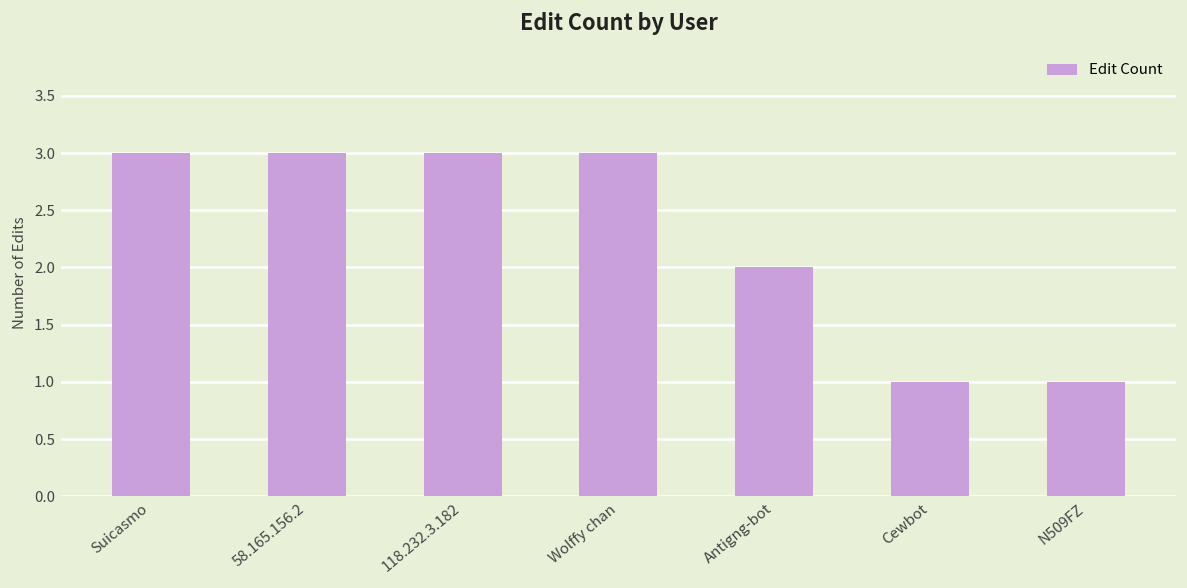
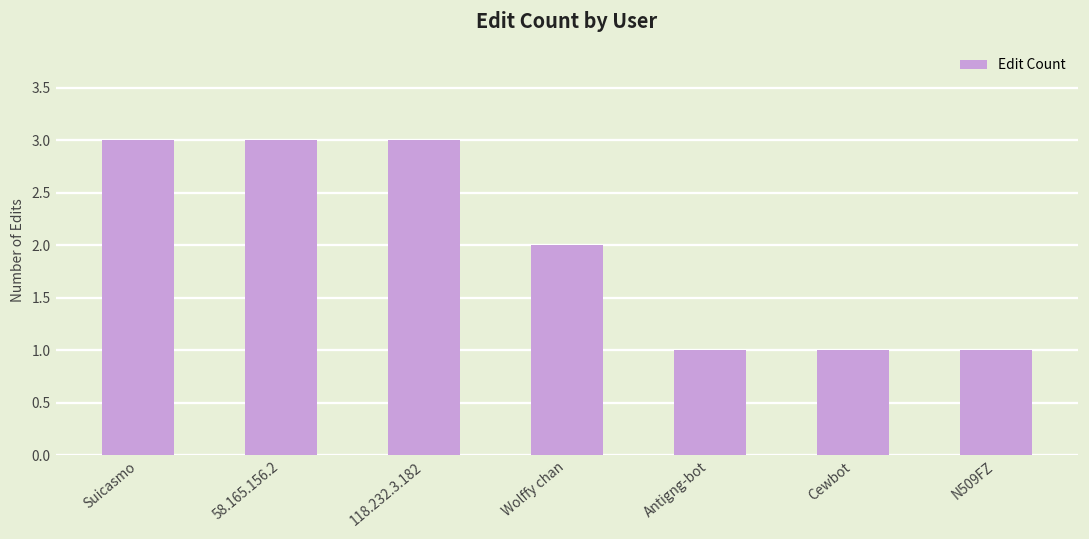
  {
    "Suicasmo": 3,
    "58.165.156.2": 3,
    "118.232.3.182": 3,
-   "Wolffy chan": 3,
-   "Antigng-bot": 2,
+   "Wolffy chan": 2,
+   "Antigng-bot": 1,
    "Cewbot": 1,
    "N509FZ": 1
  }
